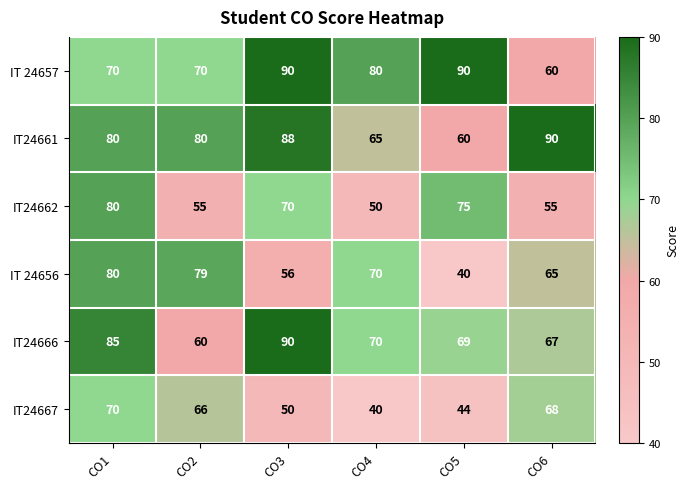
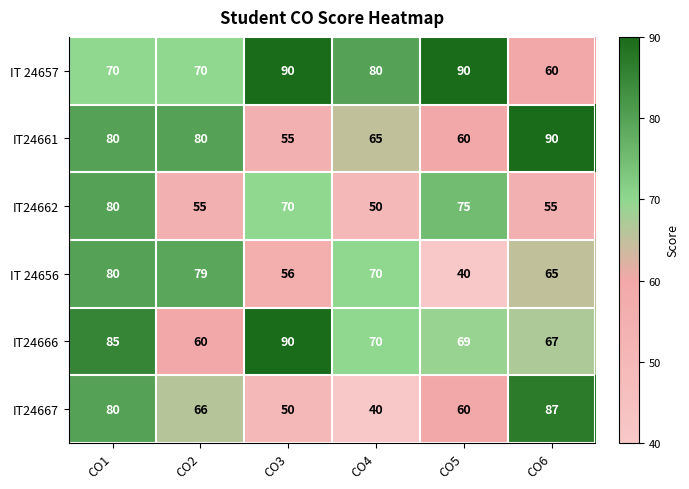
  {
    "IT 24657": {
      "CO1": 70,
      "CO2": 70,
      "CO3": 90,
      "CO4": 80,
      "CO5": 90,
      "CO6": 60
    },
    "IT24661": {
      "CO1": 80,
      "CO2": 80,
-     "CO3": 88,
+     "CO3": 55,
      "CO4": 65,
      "CO5": 60,
      "CO6": 90
    },
    "IT24662": {
      "CO1": 80,
      "CO2": 55,
      "CO3": 70,
      "CO4": 50,
      "CO5": 75,
      "CO6": 55
    },
    "IT 24656": {
      "CO1": 80,
      "CO2": 79,
      "CO3": 56,
      "CO4": 70,
      "CO5": 40,
      "CO6": 65
    },
    "IT24666": {
      "CO1": 85,
      "CO2": 60,
      "CO3": 90,
      "CO4": 70,
      "CO5": 69,
      "CO6": 67
    },
    "IT24667": {
-     "CO1": 70,
+     "CO1": 80,
      "CO2": 66,
      "CO3": 50,
      "CO4": 40,
-     "CO5": 44,
-     "CO6": 68
+     "CO5": 60,
+     "CO6": 87
    }
  }
